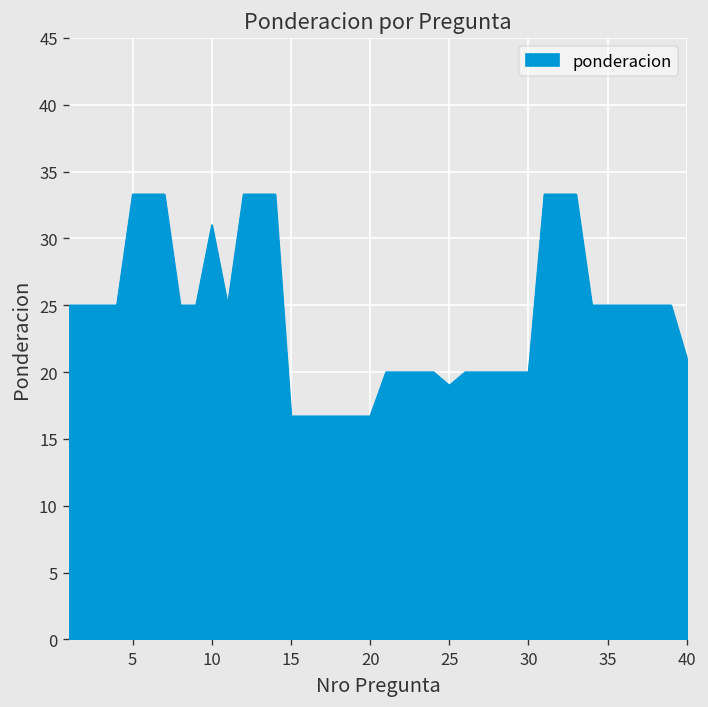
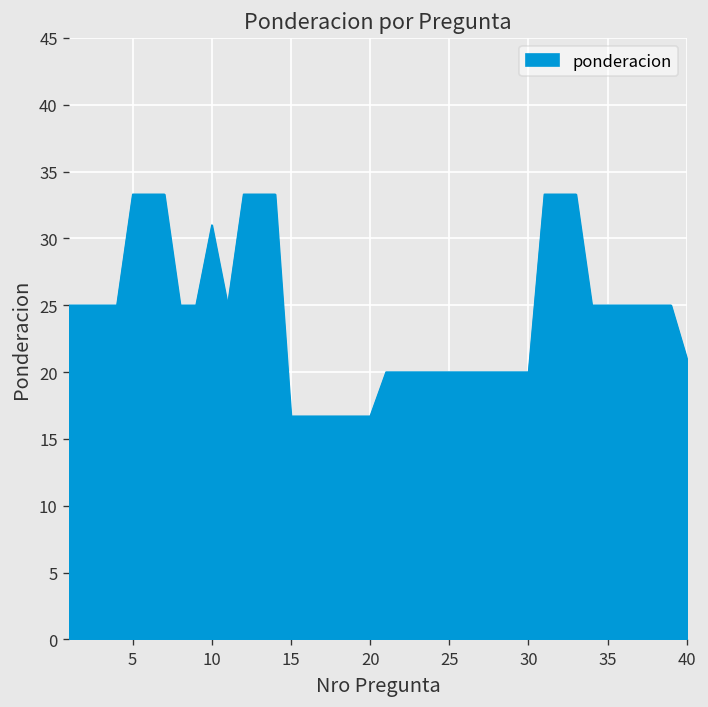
  {
    "5": 33.3,
    "10": 31,
    "15": 16.7,
    "20": 16.7,
-   "25": 19,
+   "25": 20,
    "30": 20,
    "35": 25,
    "40": 21
  }
